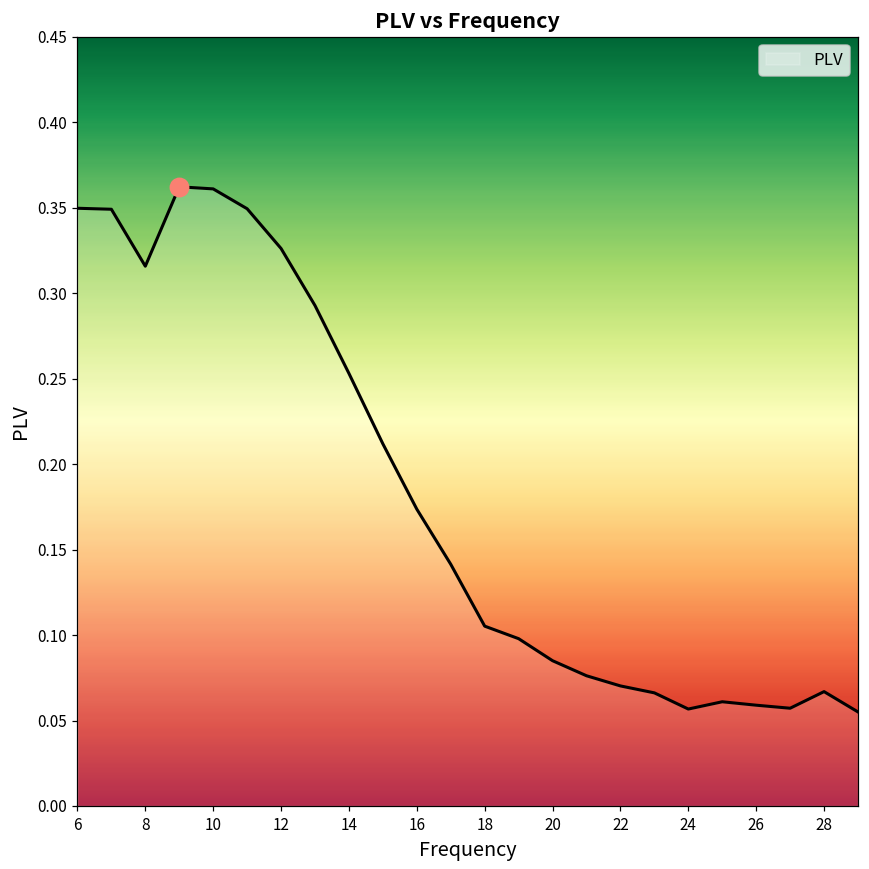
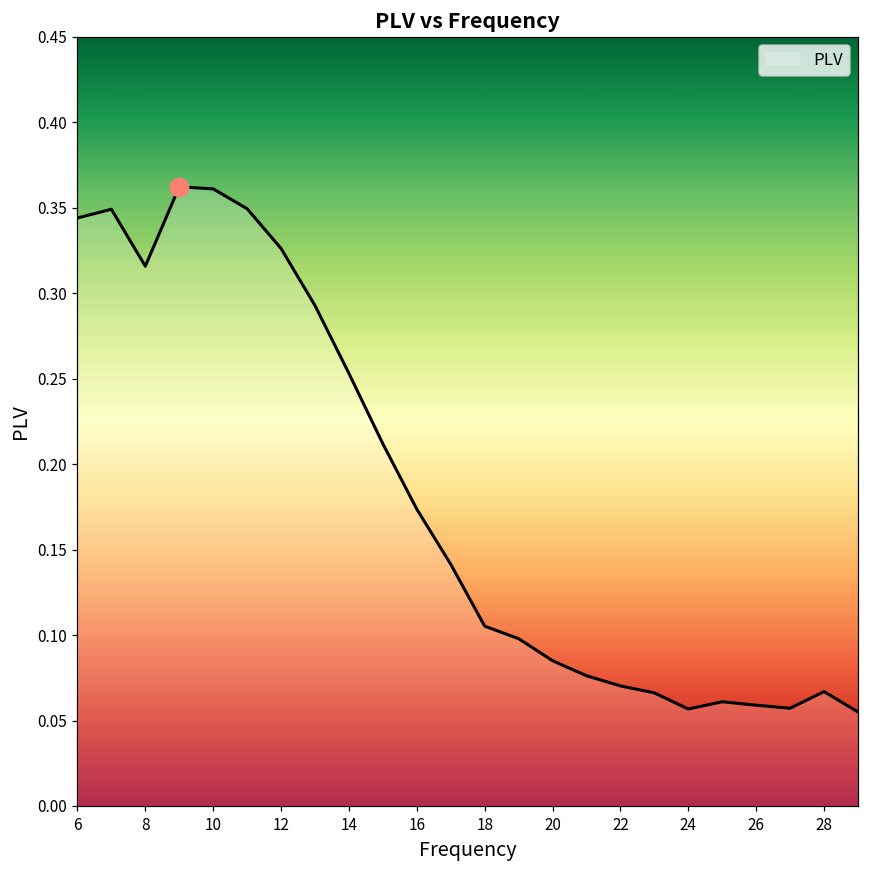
  {
    "PLV": {
-     "6": 0.350,
+     "6": 0.344,
      "8": 0.316,
      "10": 0.361,
      "12": 0.326,
      "14": 0.253,
      "16": 0.174,
      "18": 0.105,
      "20": 0.085,
      "22": 0.070,
      "24": 0.057,
      "26": 0.059,
      "28": 0.067
    }
  }
